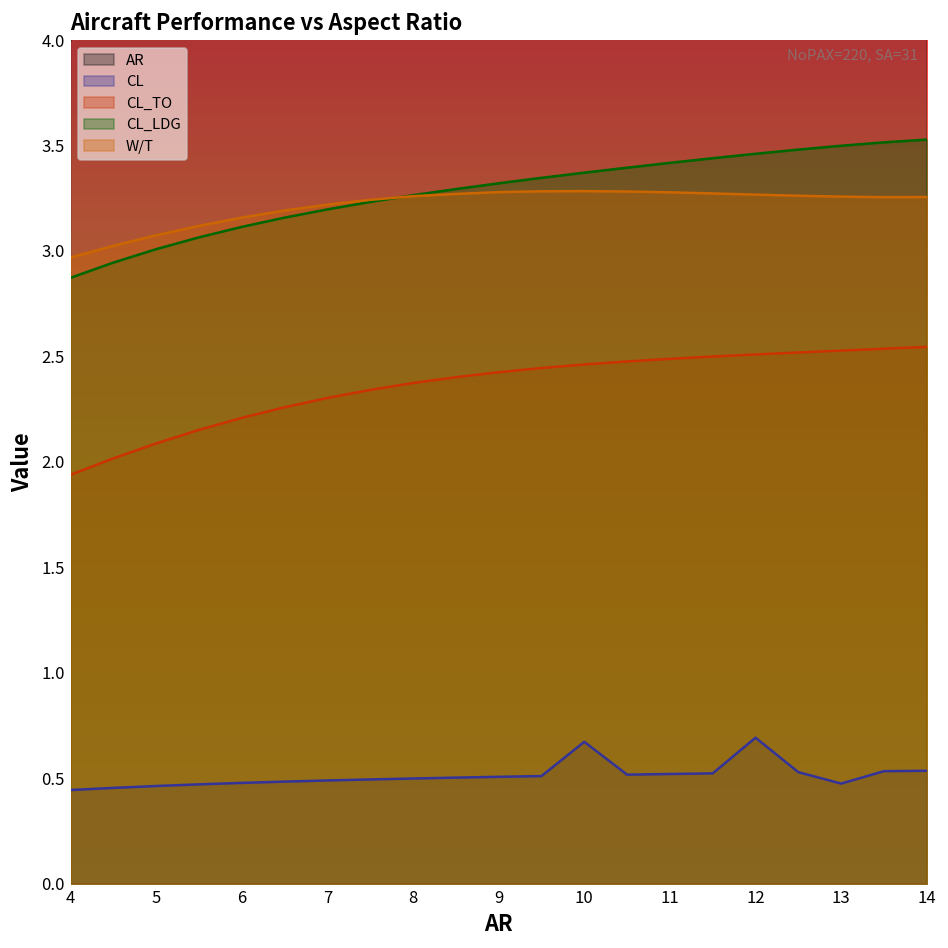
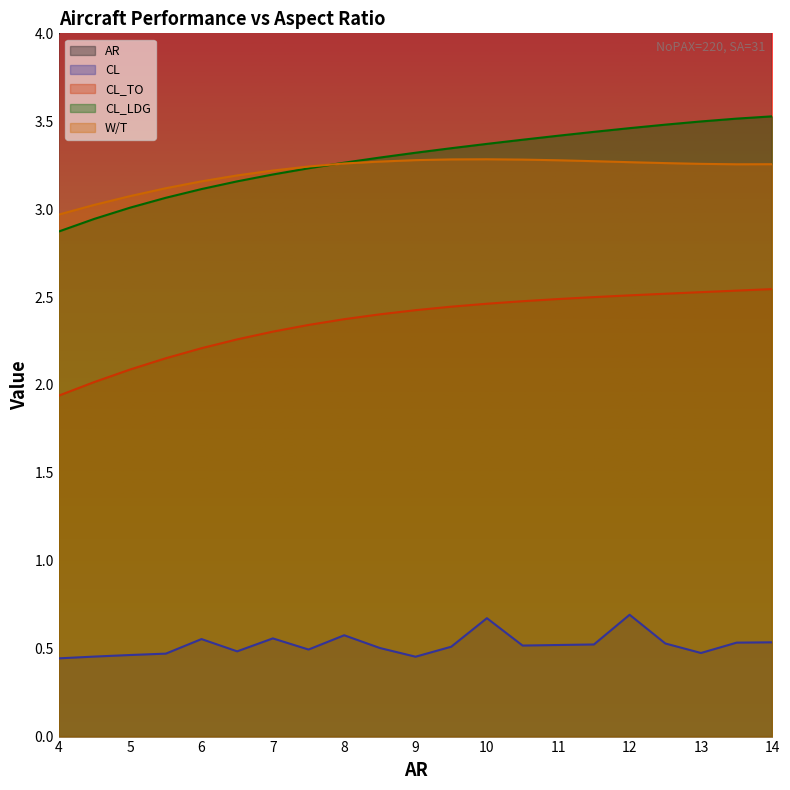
  {
    "CL": {
      "4": 0.45,
      "5": 0.46,
-     "6": 0.48,
-     "7": 0.49,
-     "8": 0.50,
-     "9": 0.51,
+     "6": 0.55,
+     "7": 0.56,
+     "8": 0.58,
+     "9": 0.45,
      "10": 0.67,
      "11": 0.52,
      "12": 0.69,
      "13": 0.48,
      "14": 0.54
    }
  }
